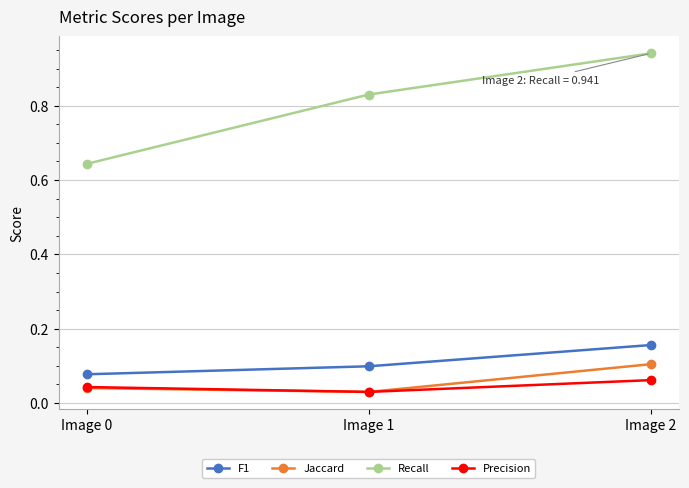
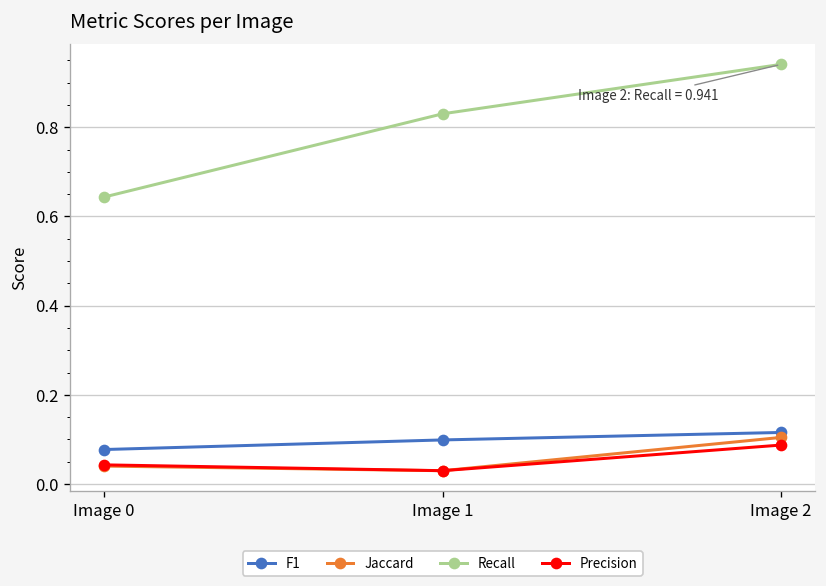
  {
    "F1": {
      "Image 0": 0.08,
      "Image 1": 0.10,
-     "Image 2": 0.16
+     "Image 2": 0.12
    },
    "Jaccard": {
      "Image 2": 0.10
    },
    "Recall": {
      "Image 2": 0.941
    },
    "Precision": {
-     "Image 2": 0.06
+     "Image 2": 0.09
    }
  }
